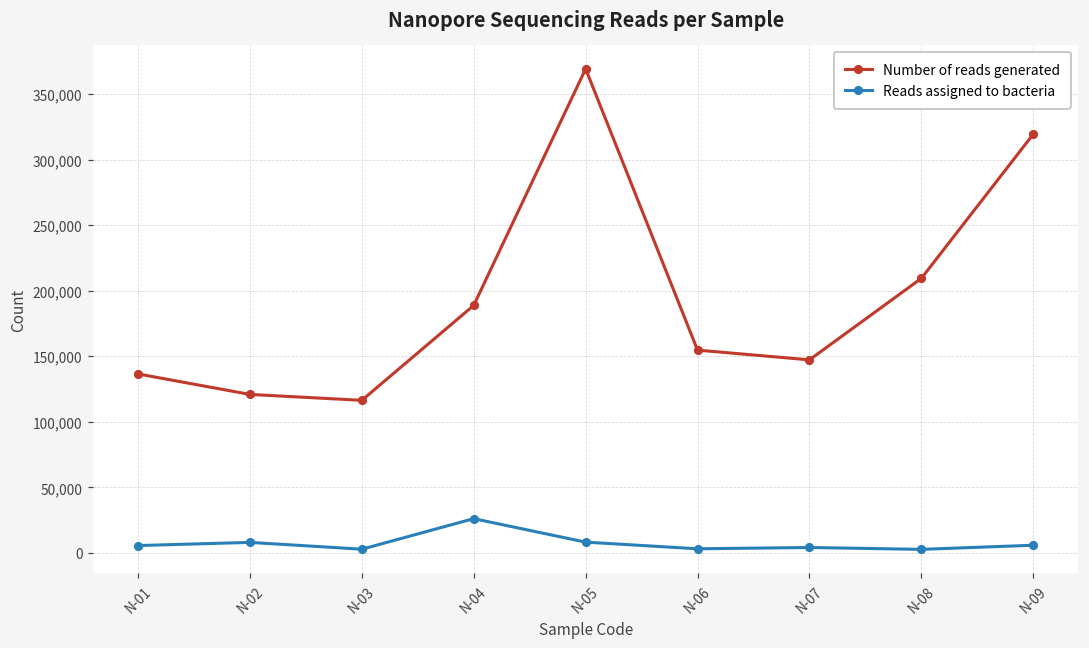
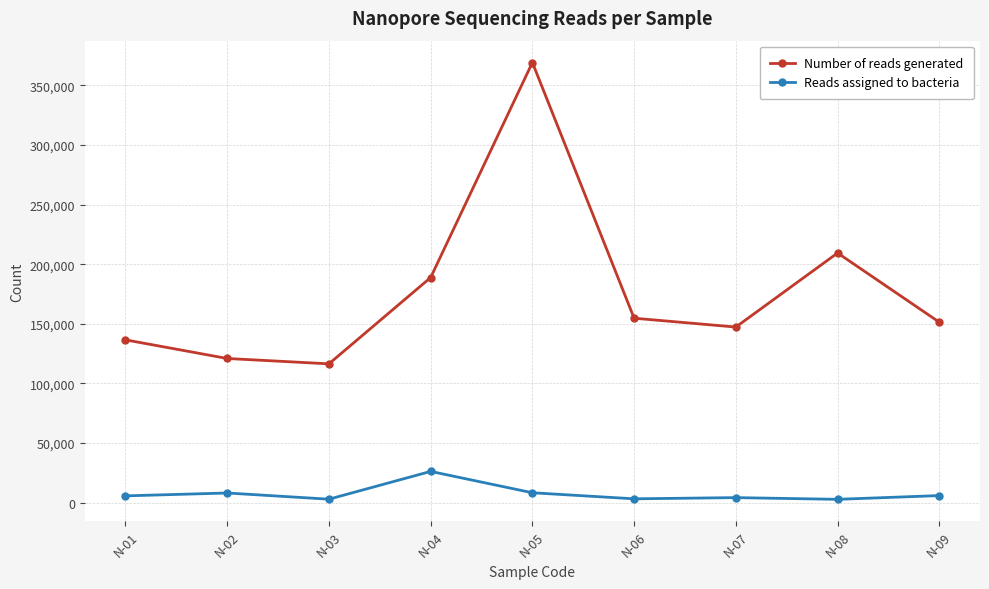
  {
    "Number of reads generated": {
      "N-01": "137,000",
      "N-02": "121,000",
      "N-03": "116,000",
      "N-04": "189,000",
      "N-05": "369,000",
      "N-06": "155,000",
      "N-07": "147,000",
      "N-08": "209,000",
-     "N-09": "319,000"
+     "N-09": "151,000"
    },
    "Reads assigned to bacteria": {
      "N-01": "6,000",
      "N-02": "8,000",
      "N-03": "3,000",
      "N-04": "26,000",
      "N-05": "8,000",
      "N-06": "3,000",
      "N-07": "4,000",
      "N-08": "3,000",
      "N-09": "6,000"
    }
  }
